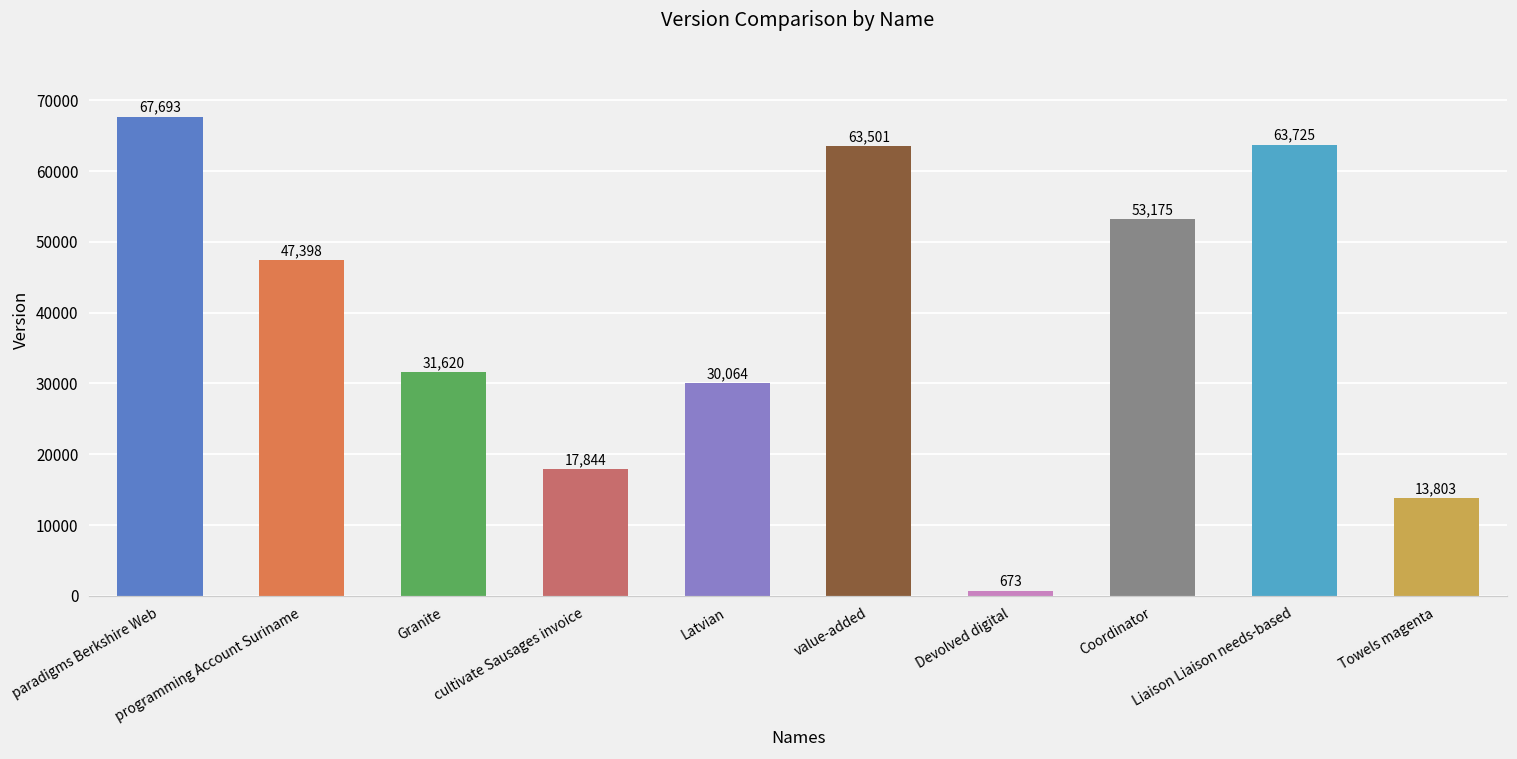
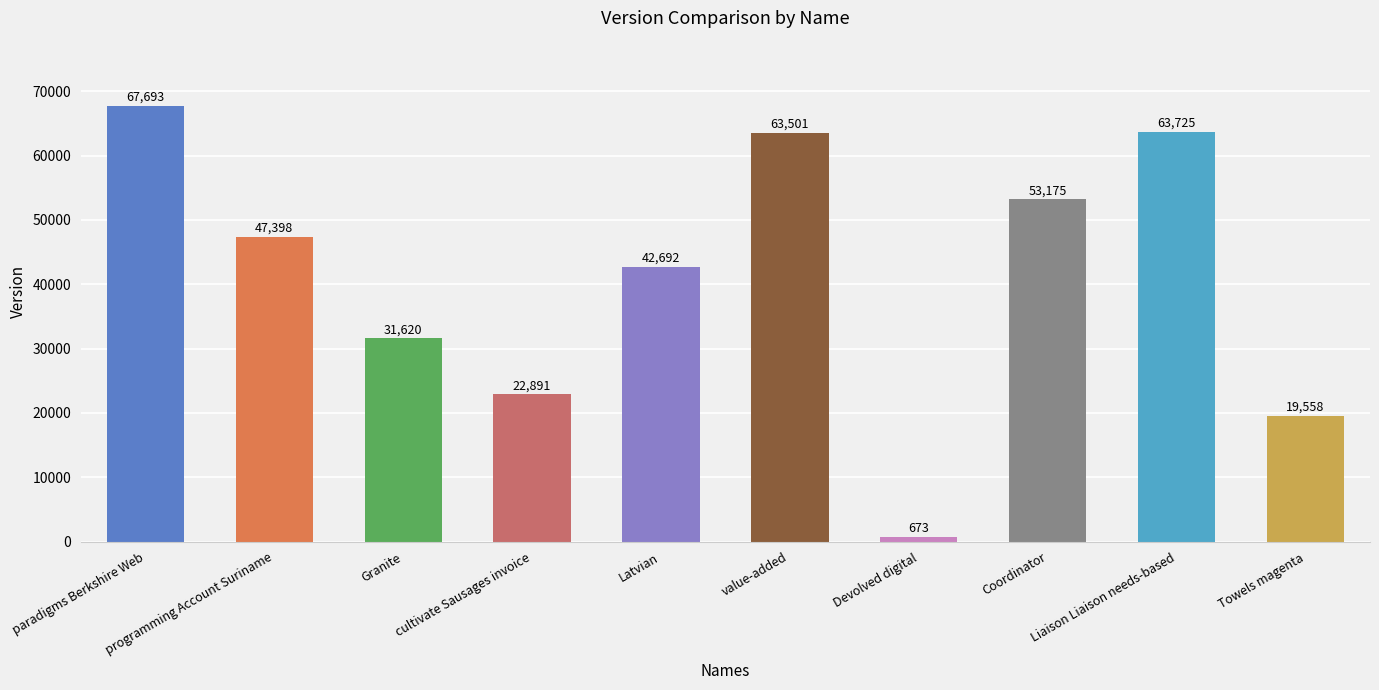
  {
    "paradigms Berkshire Web": "67,693",
    "programming Account Suriname": "47,398",
    "Granite": "31,620",
-   "cultivate Sausages invoice": "17,844",
-   "Latvian": "30,064",
+   "cultivate Sausages invoice": "22,891",
+   "Latvian": "42,692",
    "value-added": "63,501",
    "Devolved digital": "673",
    "Coordinator": "53,175",
    "Liaison Liaison needs-based": "63,725",
-   "Towels magenta": "13,803"
+   "Towels magenta": "19,558"
  }
